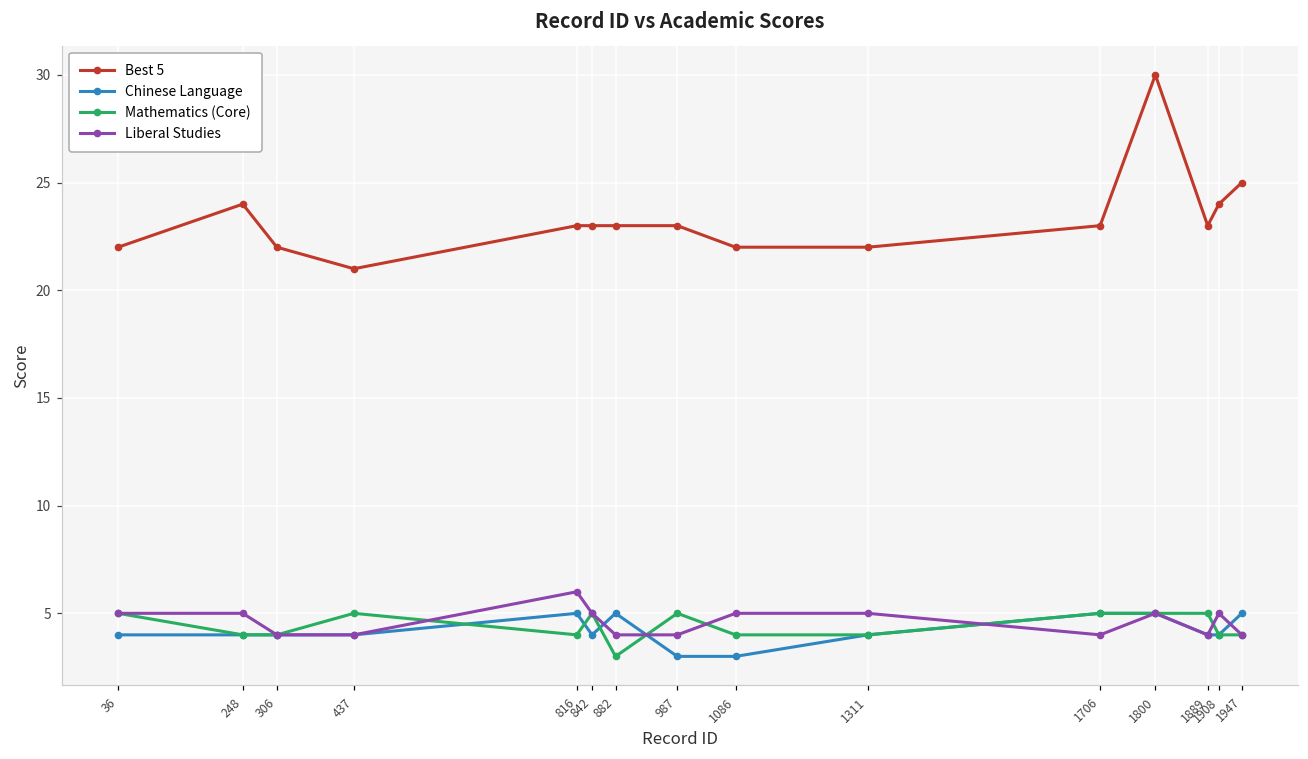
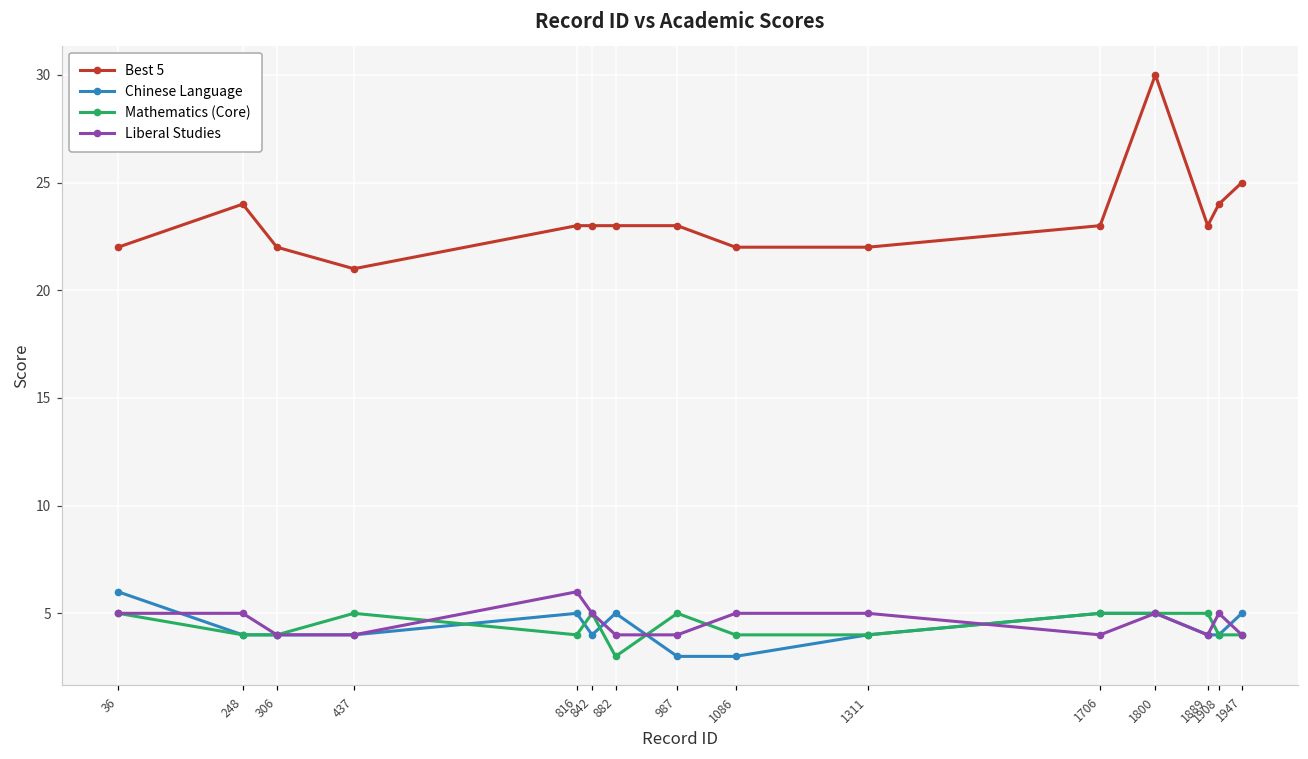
  {
    "Best 5": {
      "36": 22,
      "248": 24,
      "306": 22,
      "437": 21,
      "816": 23,
      "842": 23,
      "882": 23,
      "987": 23,
      "1086": 22,
      "1311": 22,
      "1706": 23,
      "1800": 30,
      "1889": 23,
      "1908": 24,
      "1947": 25
    },
    "Chinese Language": {
-     "36": 4,
+     "36": 6,
      "816": 5,
      "842": 4,
      "882": 5,
      "987": 3,
      "1086": 3,
      "1947": 5
    },
    "Mathematics (Core)": {
      "437": 5,
      "816": 4,
      "882": 3,
      "987": 5,
      "1086": 4,
      "1889": 5
    },
    "Liberal Studies": {
      "248": 5,
      "816": 6,
      "882": 4,
      "987": 4,
      "1086": 5,
      "1311": 5,
      "1706": 4,
      "1908": 5
    }
  }
